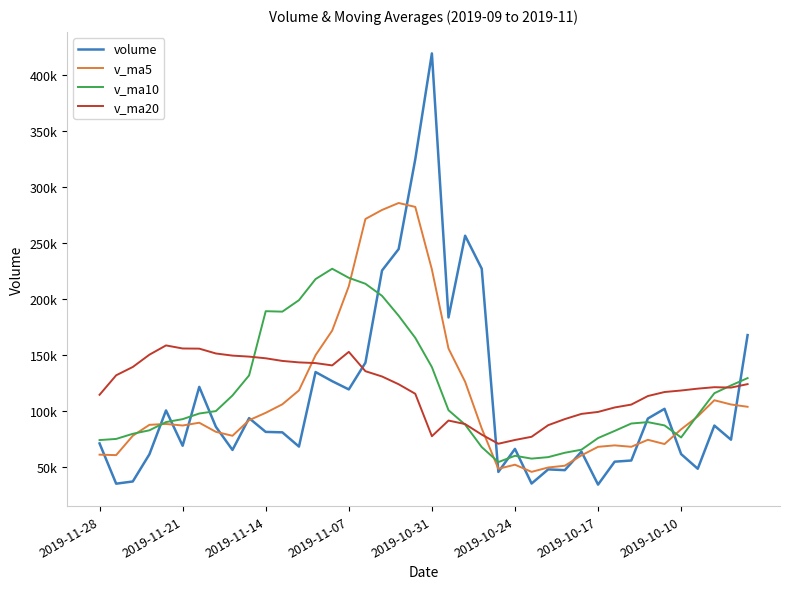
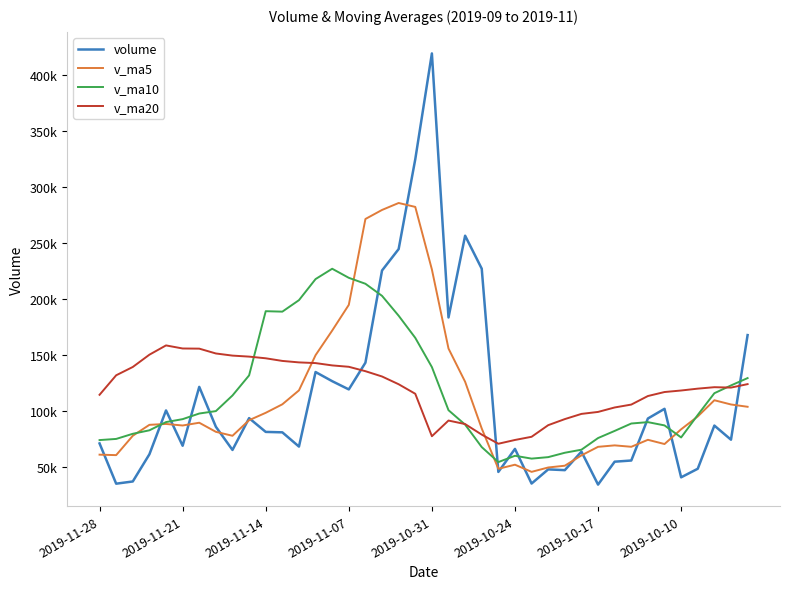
  {
    "volume": {
      "2019-11-28": 71000,
      "2019-11-21": 69000,
      "2019-11-14": 82000,
      "2019-11-07": 120000,
      "2019-10-31": 419000,
      "2019-10-24": 67000,
      "2019-10-17": 35000,
-     "2019-10-10": 62000
+     "2019-10-10": 41000
    },
    "v_ma5": {
      "2019-11-28": 61000,
      "2019-11-21": 87000,
      "2019-11-14": 99000,
-     "2019-11-07": 212000,
+     "2019-11-07": 195000,
      "2019-10-31": 226000,
      "2019-10-24": 52000,
      "2019-10-17": 68000,
      "2019-10-10": 84000
    },
    "v_ma10": {
      "2019-11-28": 74000,
      "2019-11-21": 93000,
      "2019-11-14": 189000,
      "2019-11-07": 219000,
      "2019-10-31": 139000,
      "2019-10-24": 60000,
      "2019-10-17": 76000,
      "2019-10-10": 77000
    },
    "v_ma20": {
      "2019-11-28": 115000,
      "2019-11-21": 156000,
      "2019-11-14": 147000,
-     "2019-11-07": 153000,
+     "2019-11-07": 140000,
      "2019-10-31": 78000,
      "2019-10-24": 75000,
      "2019-10-17": 100000,
      "2019-10-10": 119000
    }
  }
